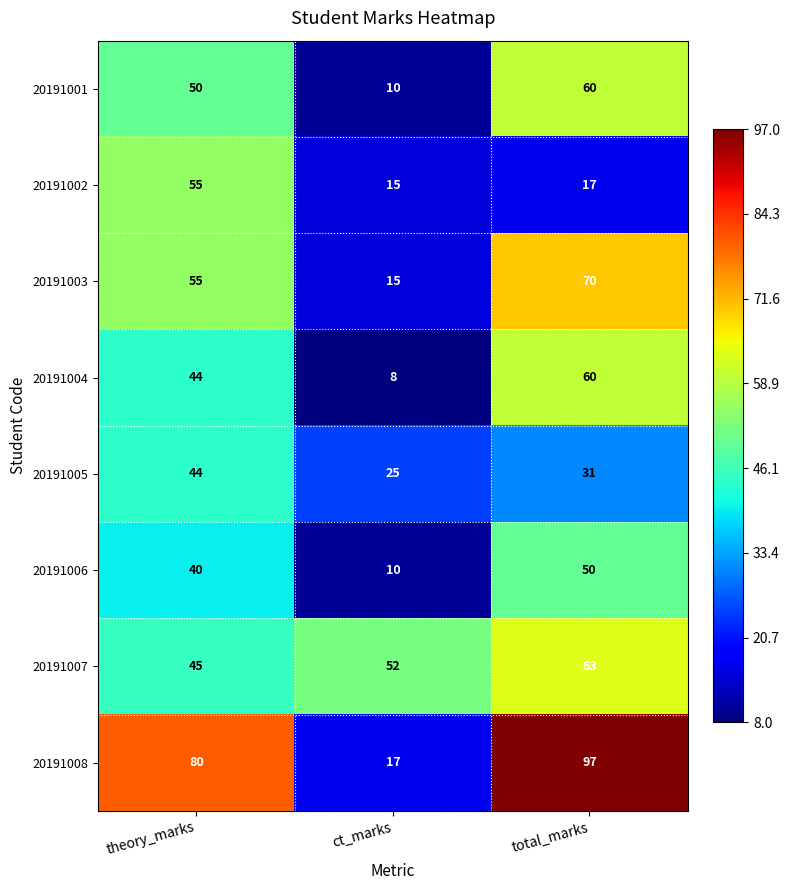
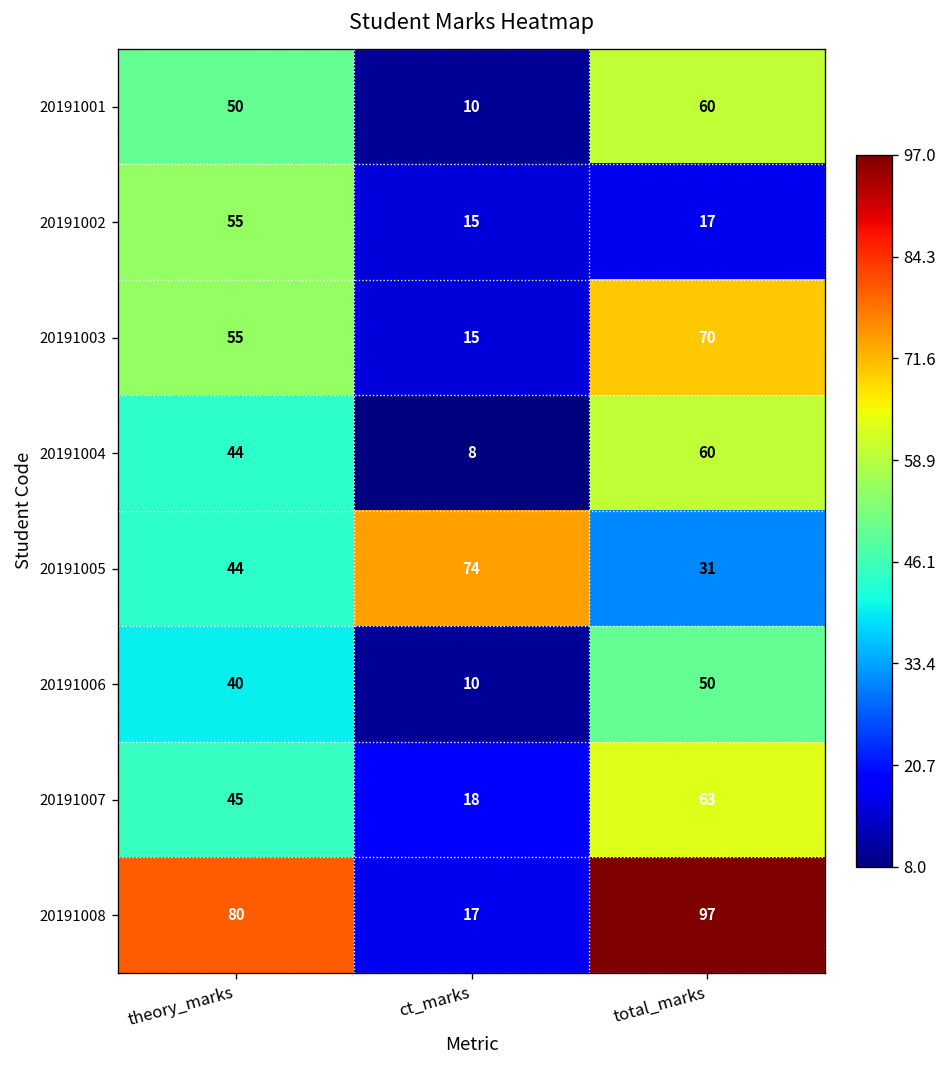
  {
    "20191001": {
      "theory_marks": 50,
      "ct_marks": 10,
      "total_marks": 60
    },
    "20191002": {
      "theory_marks": 55,
      "ct_marks": 15,
      "total_marks": 17
    },
    "20191003": {
      "theory_marks": 55,
      "ct_marks": 15,
      "total_marks": 70
    },
    "20191004": {
      "theory_marks": 44,
      "ct_marks": 8,
      "total_marks": 60
    },
    "20191005": {
      "theory_marks": 44,
-     "ct_marks": 25,
+     "ct_marks": 74,
      "total_marks": 31
    },
    "20191006": {
      "theory_marks": 40,
      "ct_marks": 10,
      "total_marks": 50
    },
    "20191007": {
      "theory_marks": 45,
-     "ct_marks": 52,
+     "ct_marks": 18,
      "total_marks": 63
    },
    "20191008": {
      "theory_marks": 80,
      "ct_marks": 17,
      "total_marks": 97
    }
  }
